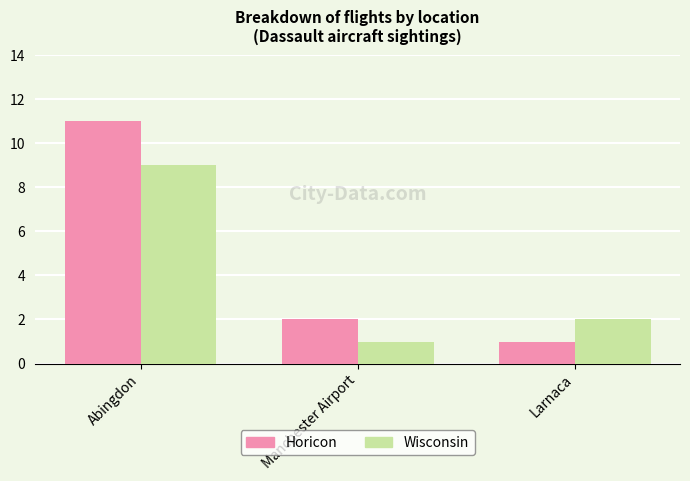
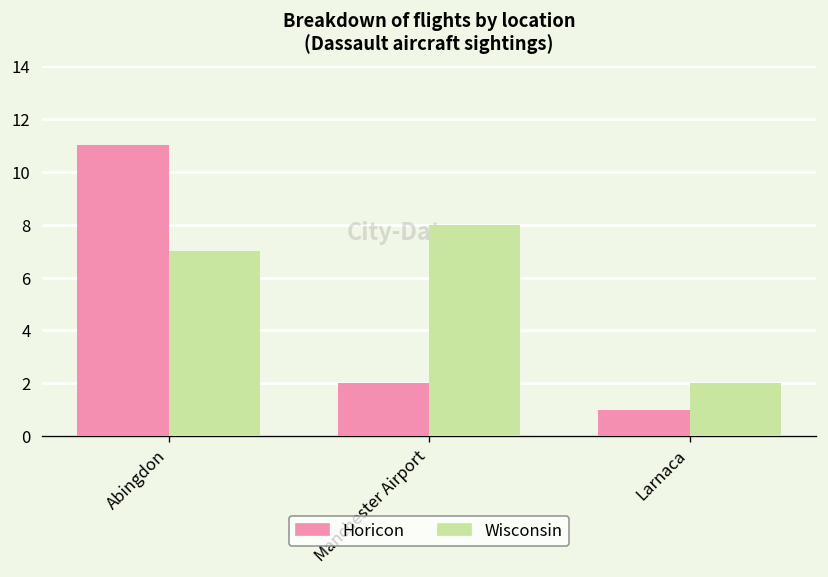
  {
    "Horicon": {
      "Abingdon": 11,
      "Manchester Airport": 2,
      "Larnaca": 1
    },
    "Wisconsin": {
-     "Abingdon": 9,
-     "Manchester Airport": 1,
+     "Abingdon": 7,
+     "Manchester Airport": 8,
      "Larnaca": 2
    }
  }
